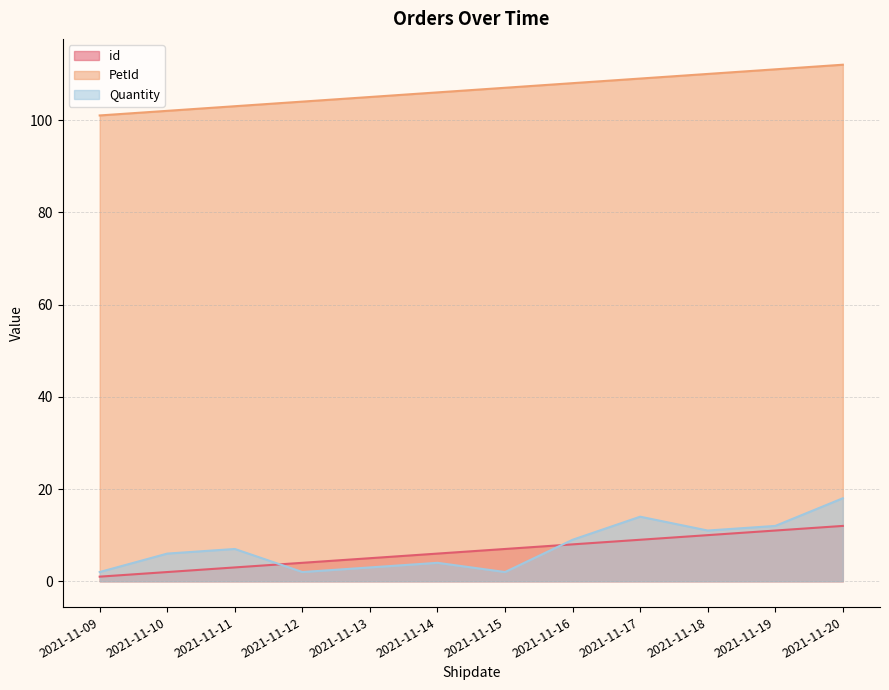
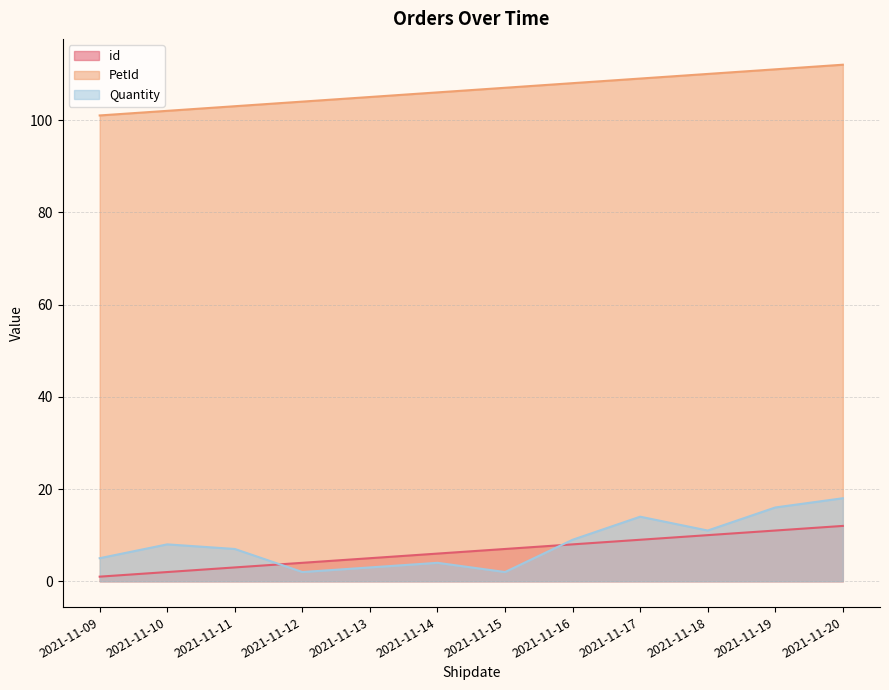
  {
    "Quantity": {
-     "2021-11-09": 2,
-     "2021-11-10": 6,
+     "2021-11-09": 5,
+     "2021-11-10": 8,
      "2021-11-11": 7,
      "2021-11-12": 2,
      "2021-11-13": 3,
      "2021-11-14": 4,
      "2021-11-15": 2,
      "2021-11-16": 9,
      "2021-11-17": 14,
      "2021-11-18": 11,
-     "2021-11-19": 12,
+     "2021-11-19": 16,
      "2021-11-20": 18
    }
  }
